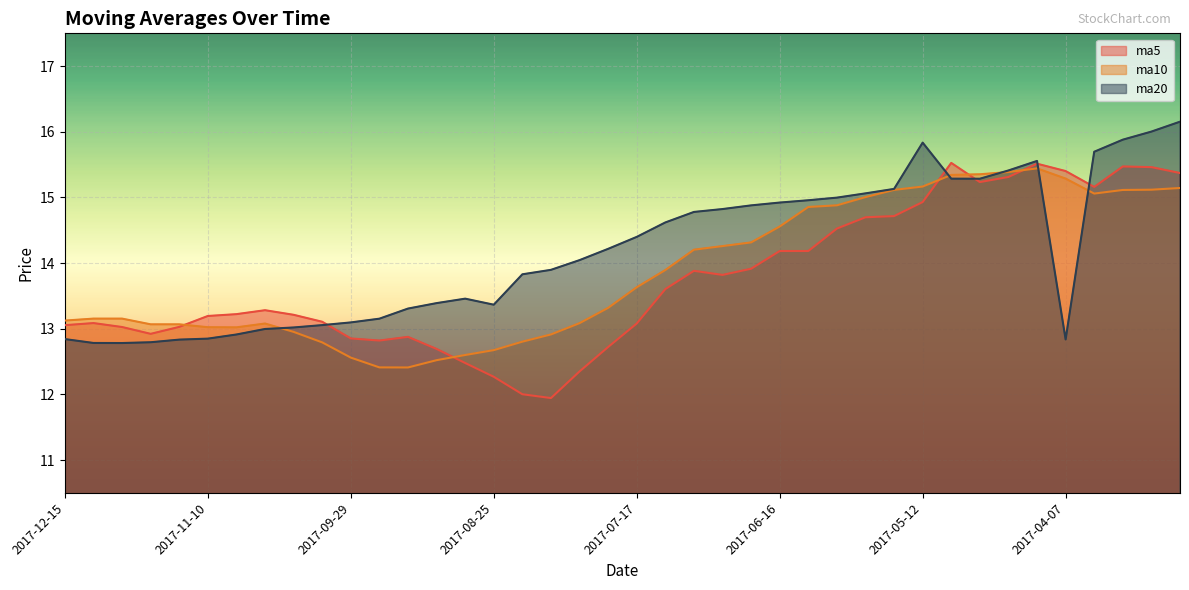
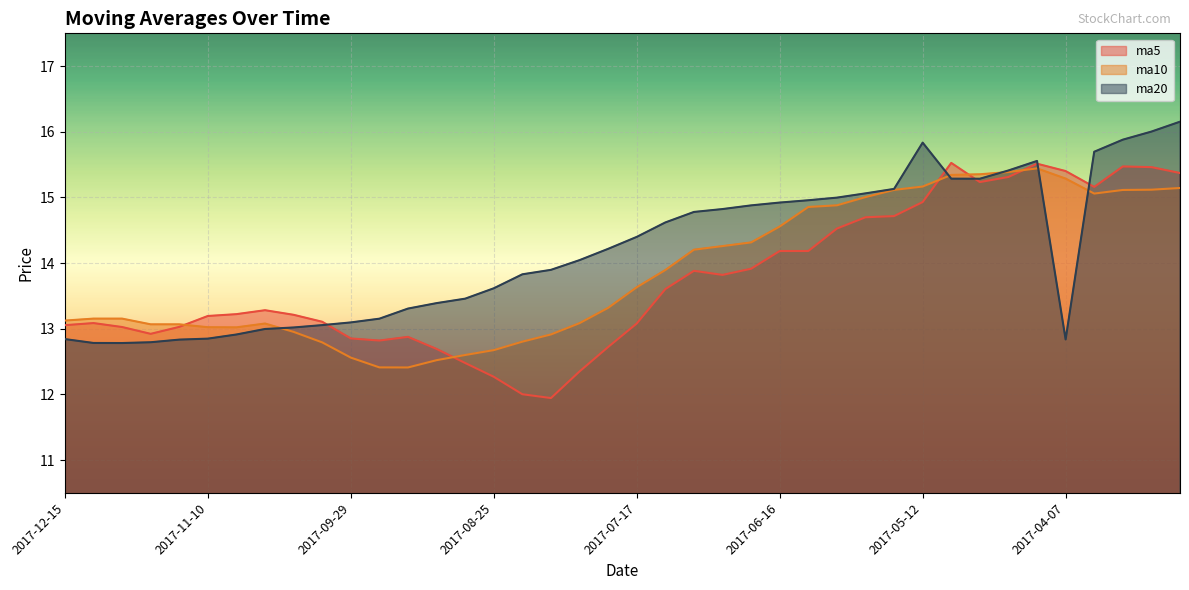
  {
    "ma20": {
      "2017-12-15": 12.8,
      "2017-11-10": 12.8,
      "2017-09-29": 13.1,
-     "2017-08-25": 13.4,
+     "2017-08-25": 13.6,
      "2017-07-17": 14.4,
      "2017-06-16": 14.9,
      "2017-05-12": 15.8,
      "2017-04-07": 12.8
    }
  }
